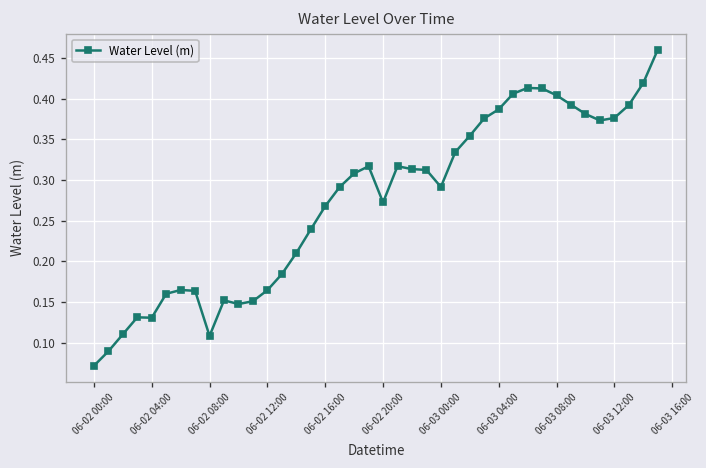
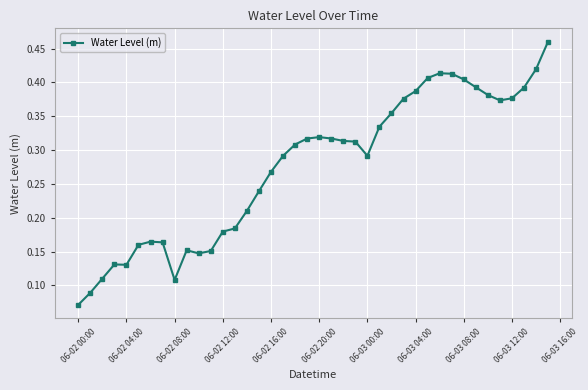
  {
    "06-02 00:00": 0.07,
    "06-02 04:00": 0.13,
    "06-02 08:00": 0.11,
-   "06-02 12:00": 0.16,
+   "06-02 12:00": 0.18,
    "06-02 16:00": 0.27,
-   "06-02 20:00": 0.27,
+   "06-02 20:00": 0.32,
    "06-03 00:00": 0.29,
    "06-03 04:00": 0.39,
    "06-03 08:00": 0.40,
    "06-03 12:00": 0.38
  }
